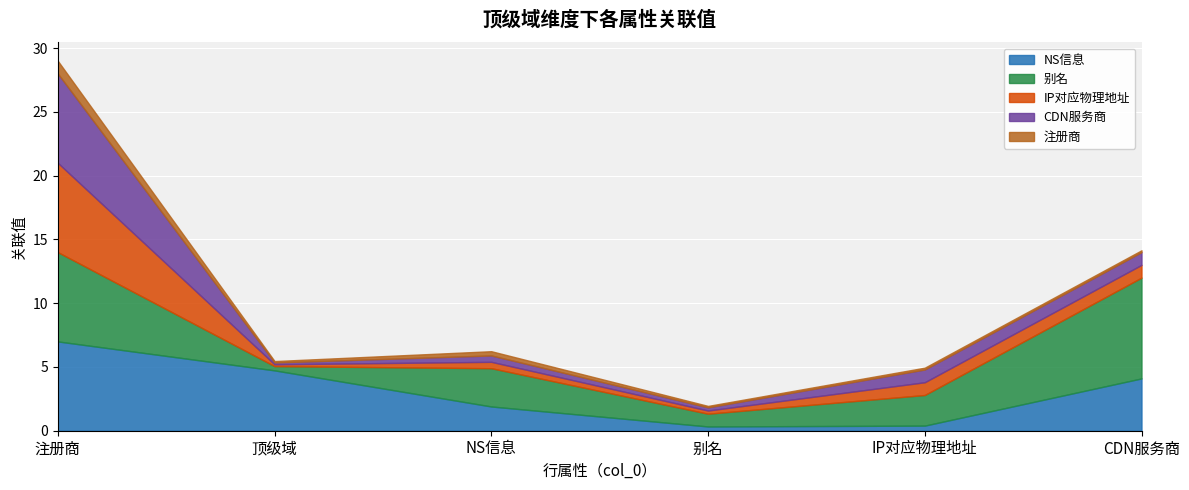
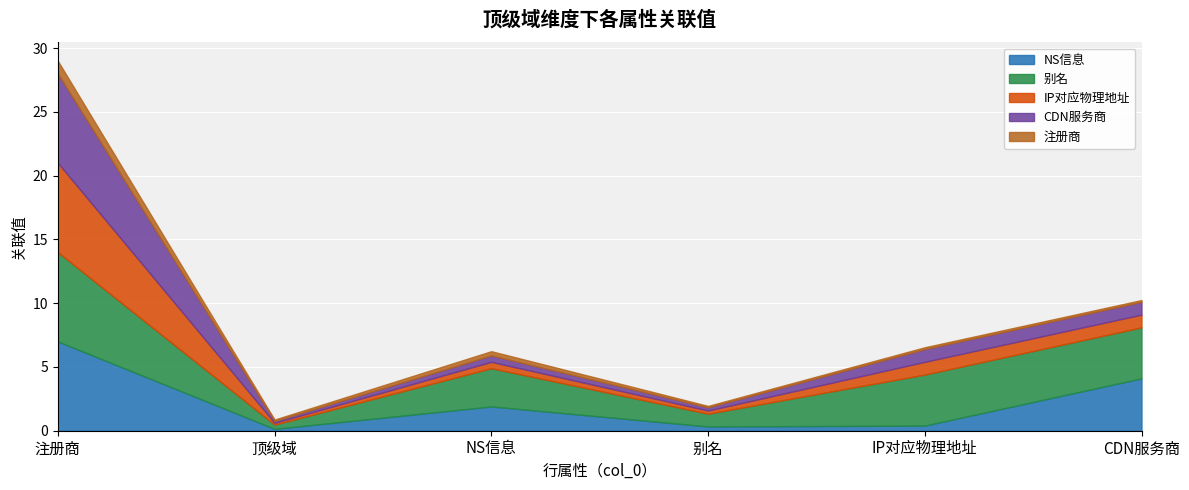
  {
    "NS信息": {
      "注册商": 7.0,
-     "顶级域": 4.7,
+     "顶级域": 0.1,
      "NS信息": 1.9,
      "别名": 0.3,
      "IP对应物理地址": 0.4,
      "CDN服务商": 4.1
    },
    "别名": {
      "注册商": 7.0,
      "NS信息": 3.0,
      "别名": 1.0,
-     "IP对应物理地址": 2.4,
-     "CDN服务商": 7.9
+     "IP对应物理地址": 4.0,
+     "CDN服务商": 4.0
    },
    "CDN服务商": {
      "注册商": 7.0,
      "NS信息": 0.5
    }
  }
